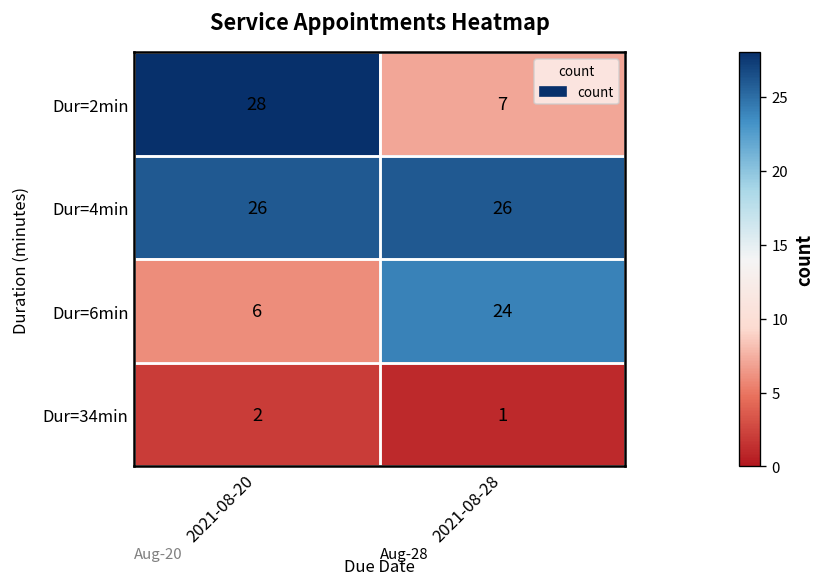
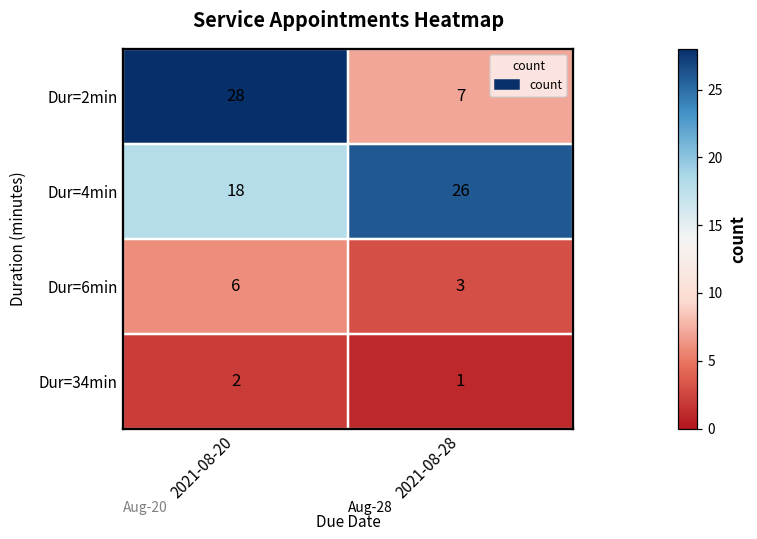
  {
    "Dur=2min": {
      "2021-08-20": 28,
      "2021-08-28": 7
    },
    "Dur=4min": {
-     "2021-08-20": 26,
+     "2021-08-20": 18,
      "2021-08-28": 26
    },
    "Dur=6min": {
      "2021-08-20": 6,
-     "2021-08-28": 24
+     "2021-08-28": 3
    },
    "Dur=34min": {
      "2021-08-20": 2,
      "2021-08-28": 1
    }
  }
